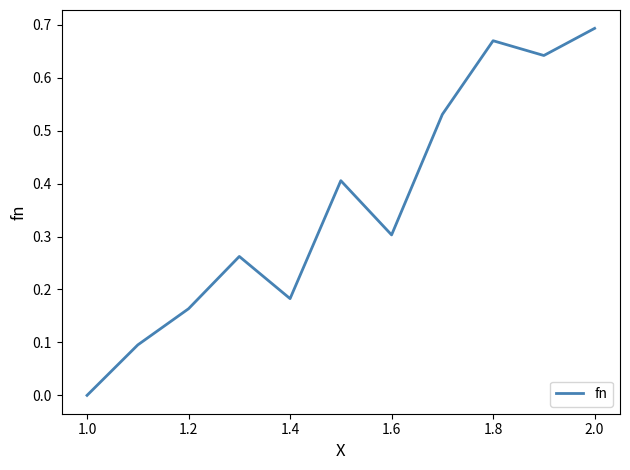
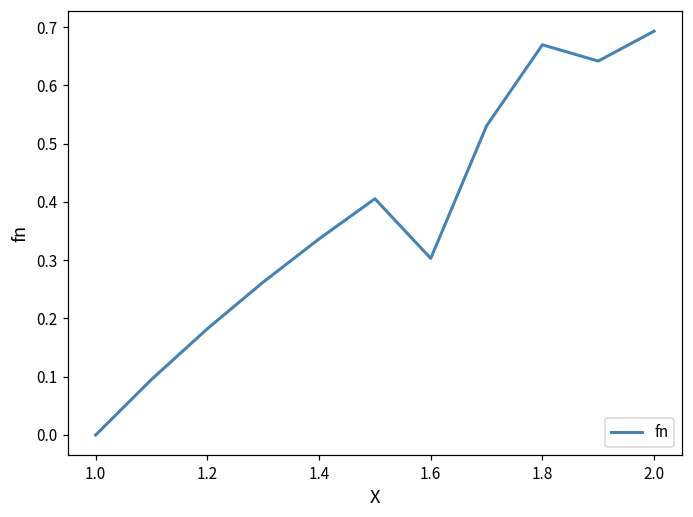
  {
    "1.0": 0.00,
-   "1.2": 0.16,
-   "1.4": 0.18,
+   "1.2": 0.18,
+   "1.4": 0.34,
    "1.6": 0.30,
    "1.8": 0.67,
    "2.0": 0.69
  }
